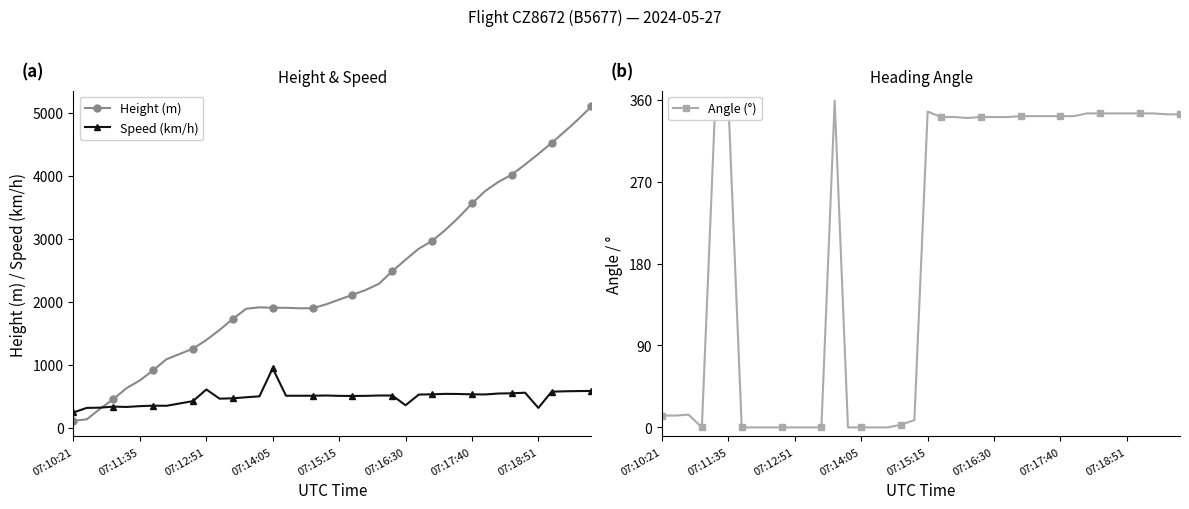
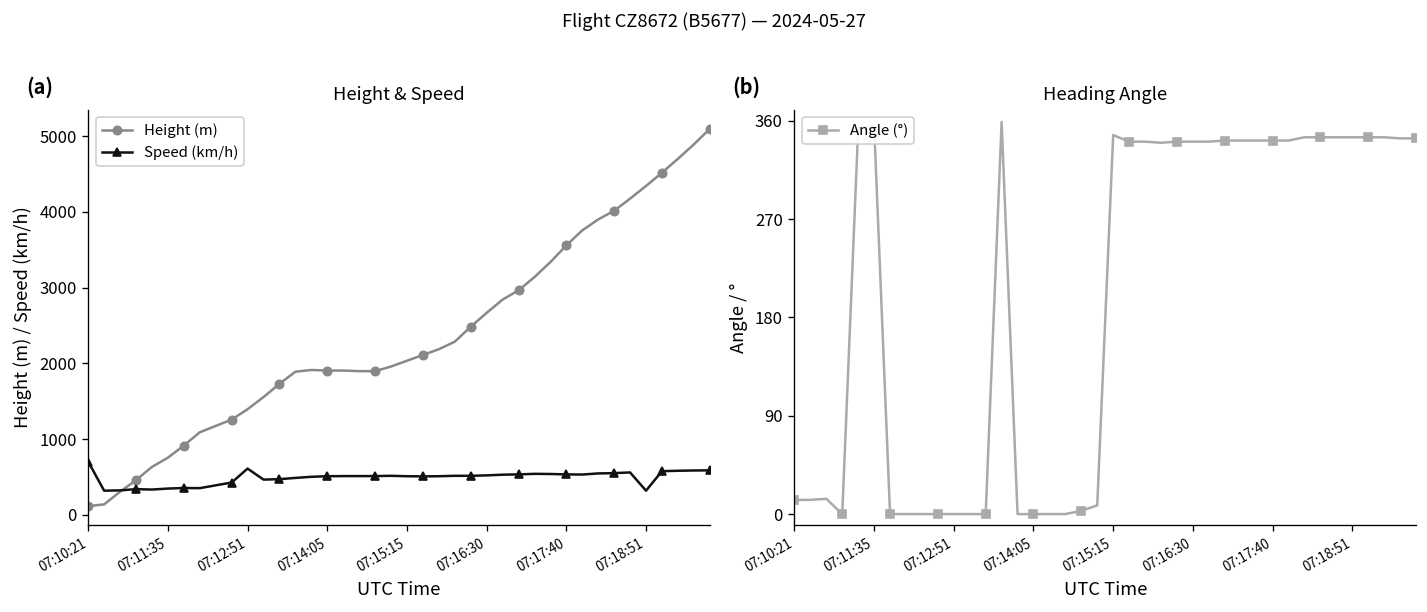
  {
    "Height & Speed": {
      "Height (m)": {
        "07:10:21": 100,
        "07:11:35": 800,
        "07:12:51": 1400,
        "07:14:05": 1900,
        "07:15:15": 2000,
        "07:16:30": 2700,
        "07:17:40": 3600,
        "07:18:51": 4300
      },
      "Speed (km/h)": {
-       "07:10:21": 200,
+       "07:10:21": 700,
        "07:11:35": 300,
        "07:12:51": 600,
-       "07:14:05": 900,
+       "07:14:05": 500,
        "07:15:15": 500,
-       "07:16:30": 400,
+       "07:16:30": 500,
        "07:17:40": 500,
        "07:18:51": 300
      }
    },
    "Heading Angle": {
      "07:10:21": 10,
      "07:12:51": 0,
      "07:14:05": 0,
      "07:15:15": 350,
      "07:16:30": 340,
      "07:17:40": 340,
      "07:18:51": 350
    }
  }
